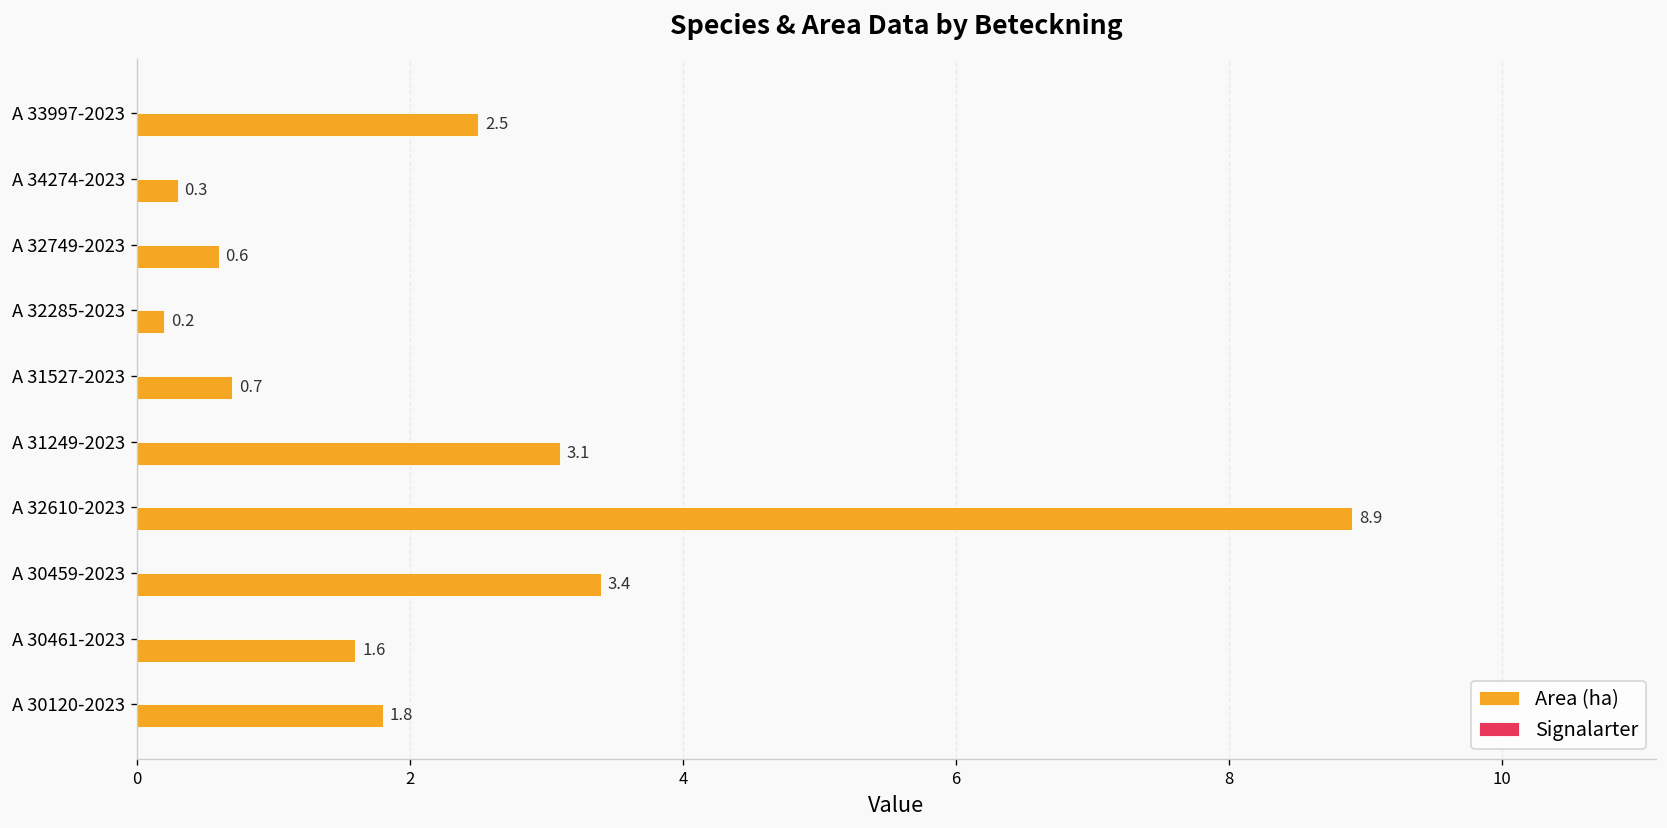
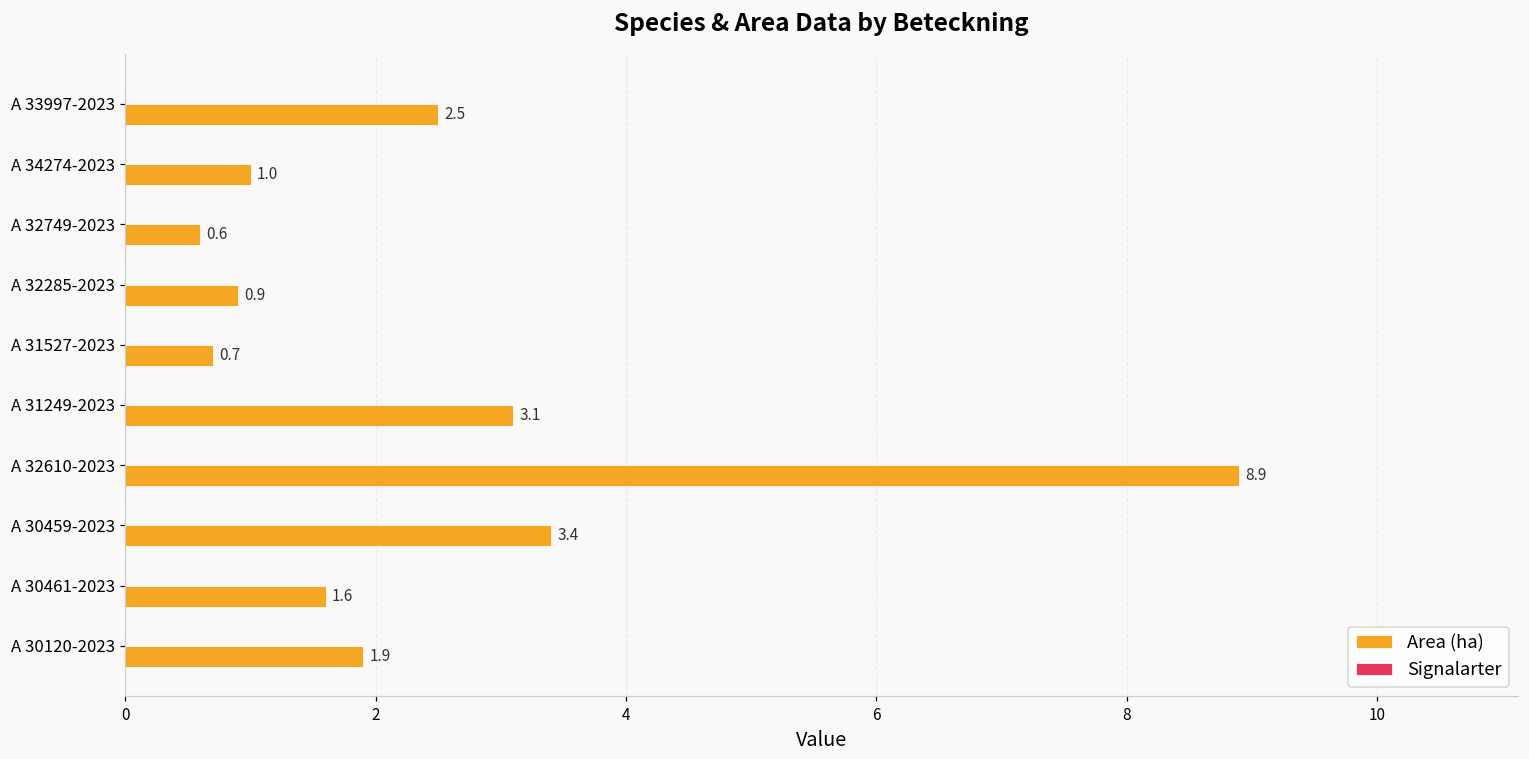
  {
    "Area (ha)": {
      "A 33997-2023": 2.5,
-     "A 34274-2023": 0.3,
+     "A 34274-2023": 1.0,
      "A 32749-2023": 0.6,
-     "A 32285-2023": 0.2,
+     "A 32285-2023": 0.9,
      "A 31527-2023": 0.7,
      "A 31249-2023": 3.1,
      "A 32610-2023": 8.9,
      "A 30459-2023": 3.4,
      "A 30461-2023": 1.6,
-     "A 30120-2023": 1.8
+     "A 30120-2023": 1.9
    },
    "Signalarter": {
      "A 33997-2023": 0.00,
      "A 34274-2023": 0.00,
      "A 32749-2023": 0.00,
      "A 32285-2023": 0.00,
      "A 31527-2023": 0.00,
      "A 31249-2023": 0.00,
      "A 32610-2023": 0.00,
      "A 30459-2023": 0.00,
      "A 30461-2023": 0.00,
      "A 30120-2023": 0.00
    }
  }
